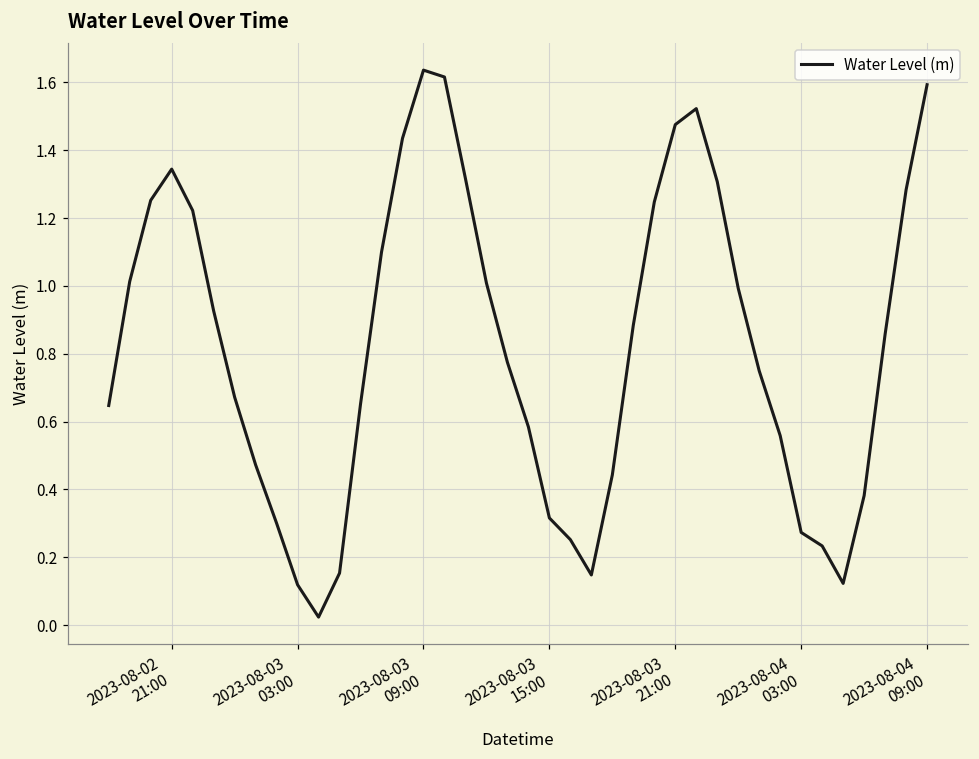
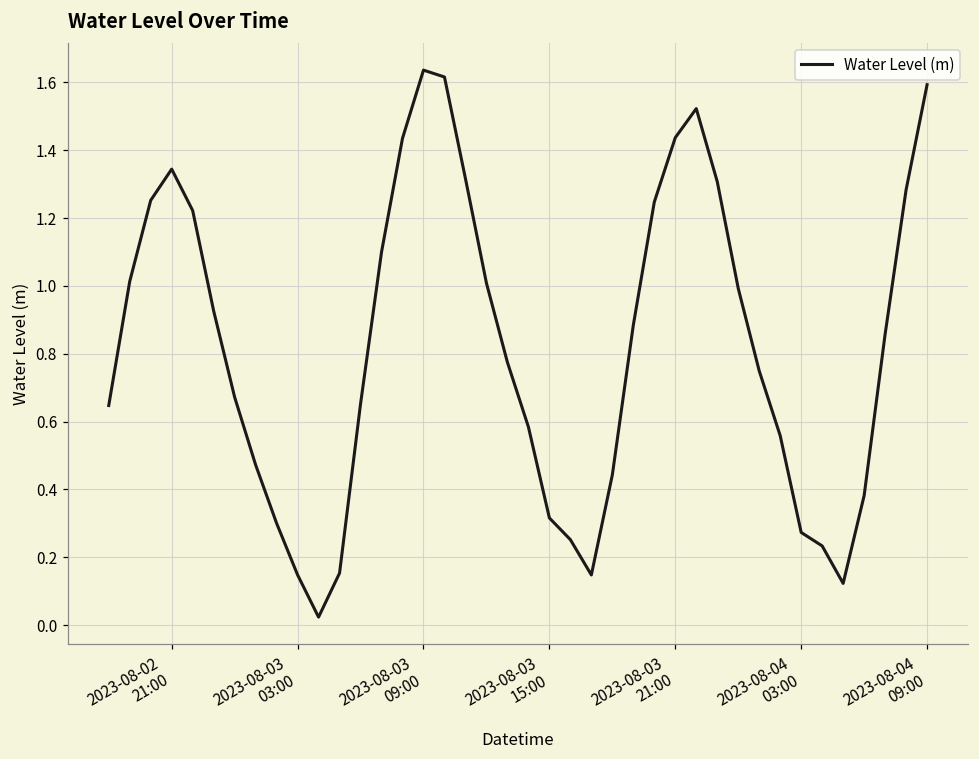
  {
    "2023-08-02 21:00": 1.34,
-   "2023-08-03 03:00": 0.12,
+   "2023-08-03 03:00": 0.15,
    "2023-08-03 09:00": 1.64,
    "2023-08-03 15:00": 0.32,
-   "2023-08-03 21:00": 1.48,
+   "2023-08-03 21:00": 1.44,
    "2023-08-04 03:00": 0.27,
    "2023-08-04 09:00": 1.59
  }
